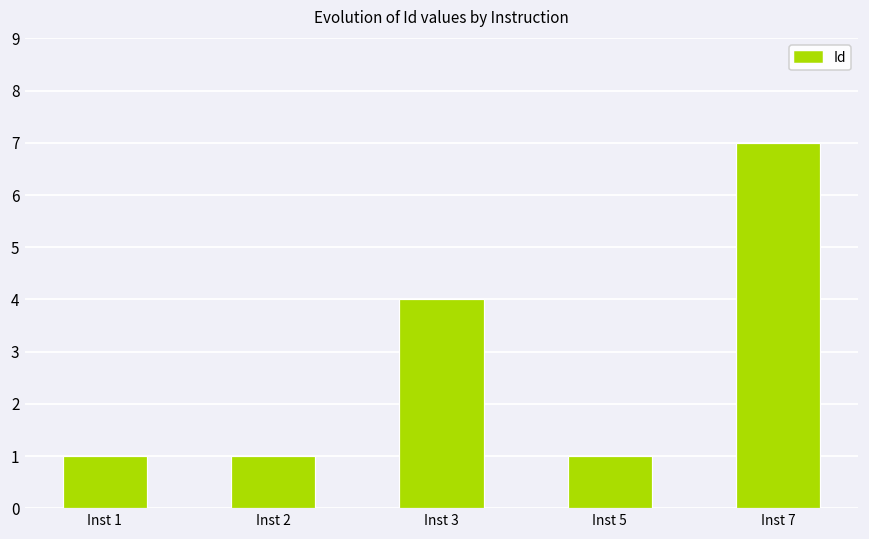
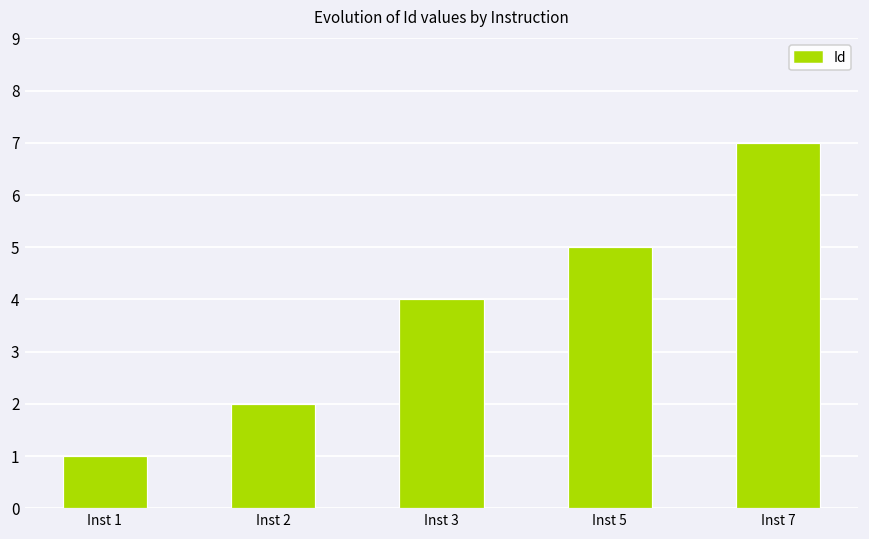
  {
    "Inst 1": 1,
-   "Inst 2": 1,
+   "Inst 2": 2,
    "Inst 3": 4,
-   "Inst 5": 1,
+   "Inst 5": 5,
    "Inst 7": 7
  }
